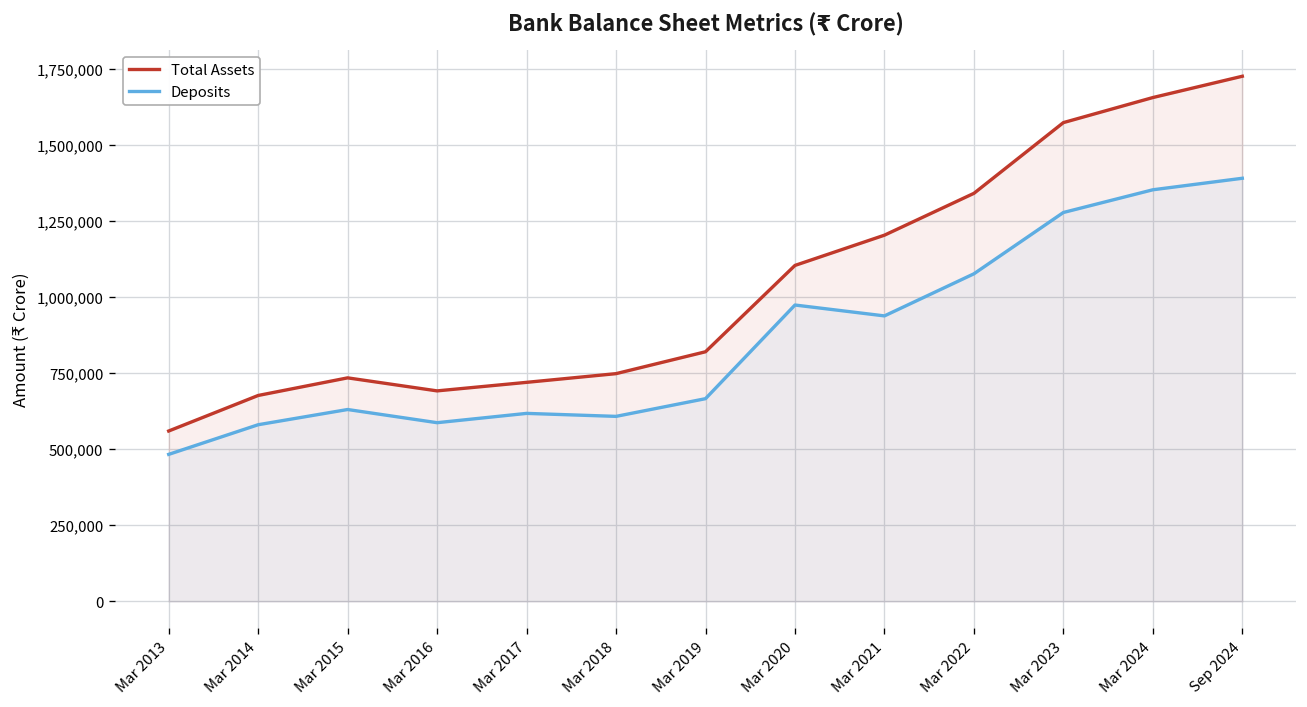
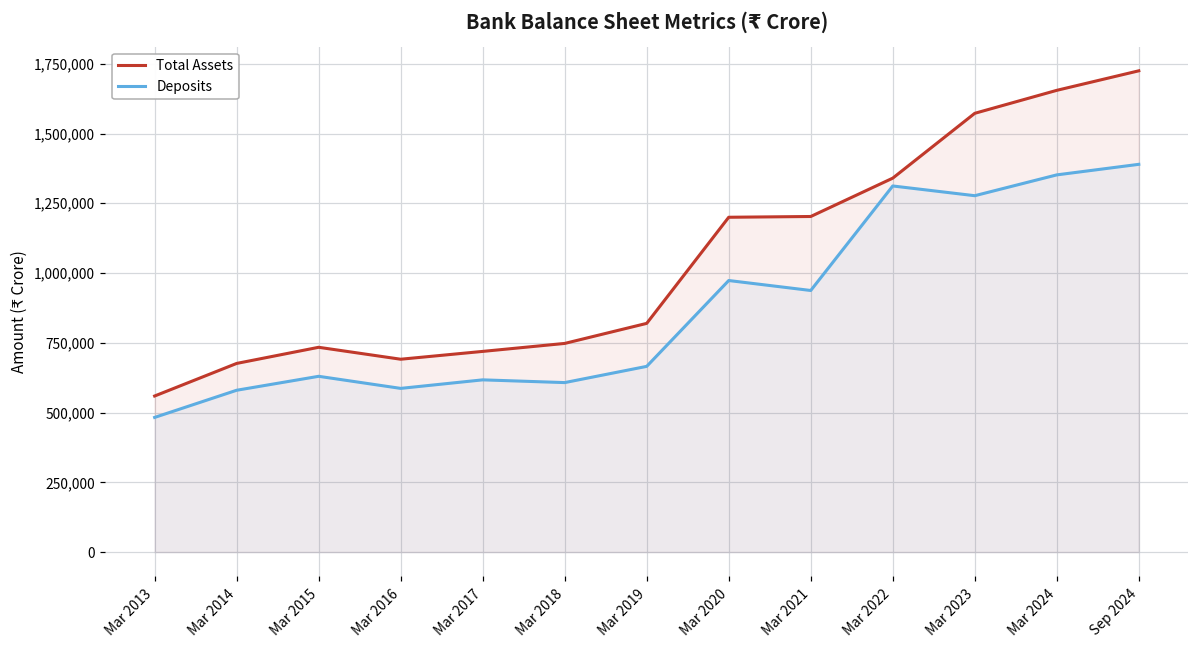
  {
    "Total Assets": {
      "Mar 2013": "560,000",
      "Mar 2014": "680,000",
      "Mar 2015": "730,000",
      "Mar 2016": "690,000",
      "Mar 2017": "720,000",
      "Mar 2018": "750,000",
      "Mar 2019": "820,000",
-     "Mar 2020": "1,100,000",
+     "Mar 2020": "1,200,000",
      "Mar 2021": "1,200,000",
      "Mar 2022": "1,340,000",
      "Mar 2023": "1,570,000",
      "Mar 2024": "1,650,000",
      "Sep 2024": "1,720,000"
    },
    "Deposits": {
      "Mar 2013": "480,000",
      "Mar 2014": "580,000",
      "Mar 2015": "630,000",
      "Mar 2016": "590,000",
      "Mar 2017": "620,000",
      "Mar 2018": "610,000",
      "Mar 2019": "670,000",
      "Mar 2020": "970,000",
      "Mar 2021": "940,000",
-     "Mar 2022": "1,080,000",
+     "Mar 2022": "1,310,000",
      "Mar 2023": "1,280,000",
      "Mar 2024": "1,350,000",
      "Sep 2024": "1,390,000"
    }
  }
